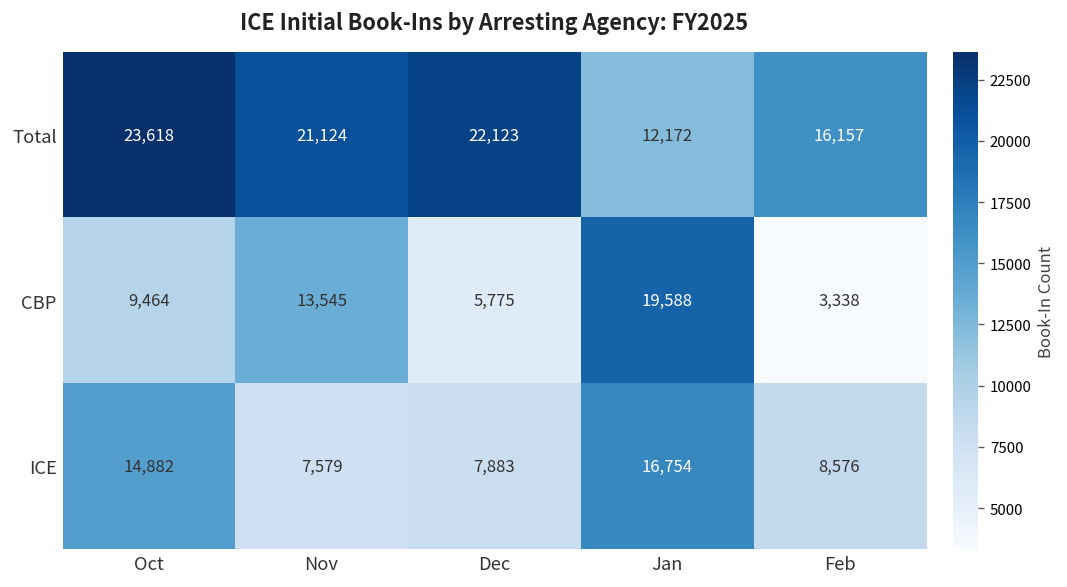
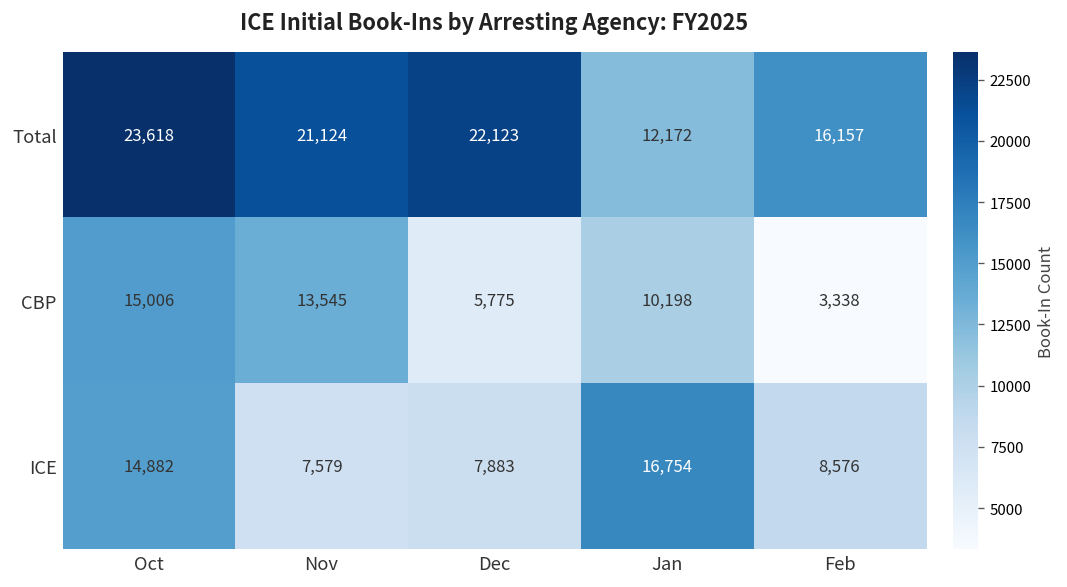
  {
    "Total": {
      "Oct": "23,618",
      "Nov": "21,124",
      "Dec": "22,123",
      "Jan": "12,172",
      "Feb": "16,157"
    },
    "CBP": {
-     "Oct": "9,464",
+     "Oct": "15,006",
      "Nov": "13,545",
      "Dec": "5,775",
-     "Jan": "19,588",
+     "Jan": "10,198",
      "Feb": "3,338"
    },
    "ICE": {
      "Oct": "14,882",
      "Nov": "7,579",
      "Dec": "7,883",
      "Jan": "16,754",
      "Feb": "8,576"
    }
  }
